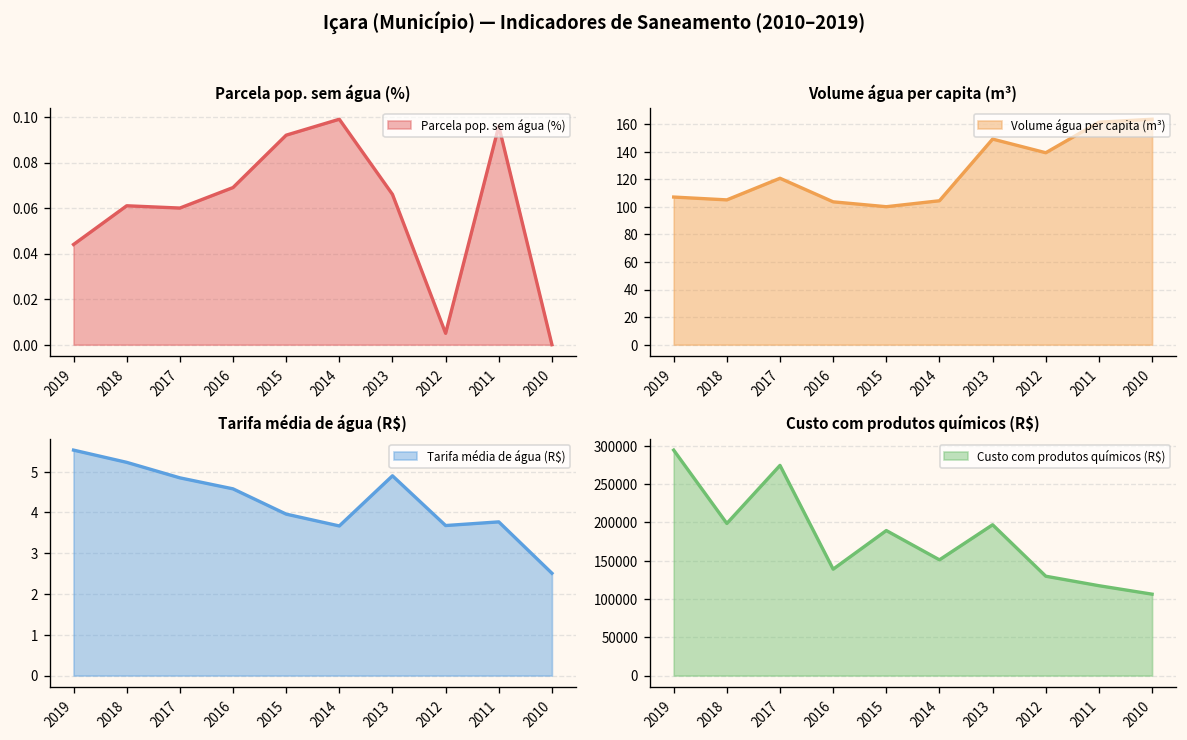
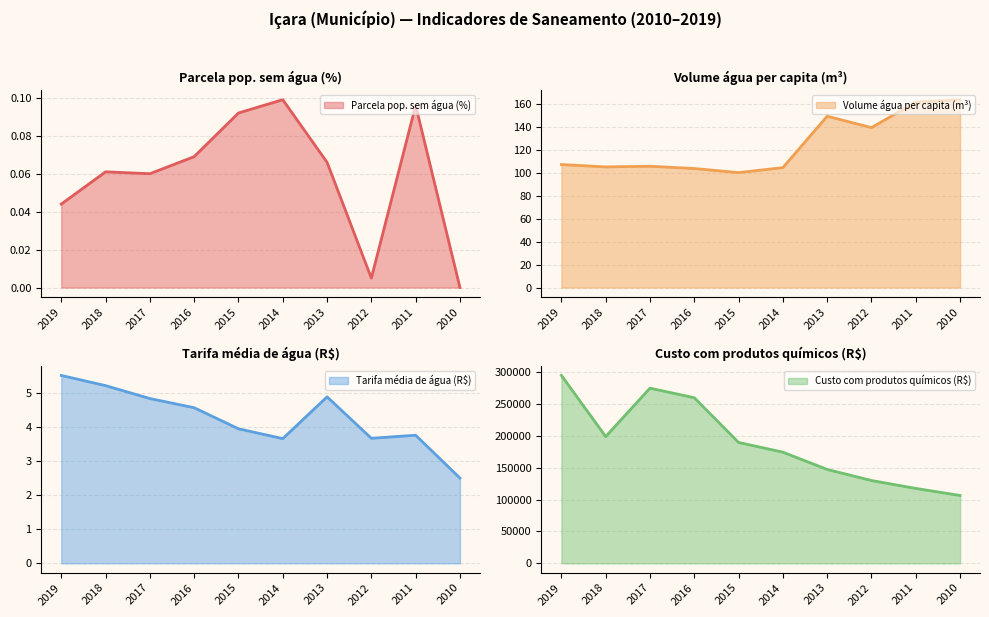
  {
    "Parcela pop. sem água (%)": {
      "2019": 0.044,
      "2018": 0.061,
      "2017": 0.060,
      "2016": 0.069,
      "2015": 0.092,
      "2014": 0.099,
      "2013": 0.066,
      "2012": 0.005,
      "2010": 0.000
    },
    "Volume água per capita (m³)": {
      "2019": 107,
      "2018": 105,
-     "2017": 121,
+     "2017": 106,
      "2016": 104,
      "2015": 100,
      "2014": 104,
      "2013": 149,
      "2012": 139
    },
    "Tarifa média de água (R$)": {
      "2019": 5.5,
      "2018": 5.2,
      "2017": 4.9,
      "2016": 4.6,
      "2015": 4.0,
      "2014": 3.7,
      "2013": 4.9,
      "2012": 3.7,
      "2011": 3.8,
      "2010": 2.5
    },
    "Custo com produtos químicos (R$)": {
      "2019": 290000,
      "2018": 200000,
      "2017": 270000,
-     "2016": 140000,
+     "2016": 260000,
      "2015": 190000,
-     "2014": 150000,
-     "2013": 200000,
+     "2014": 170000,
+     "2013": 150000,
      "2012": 130000,
      "2011": 120000,
      "2010": 110000
    }
  }
